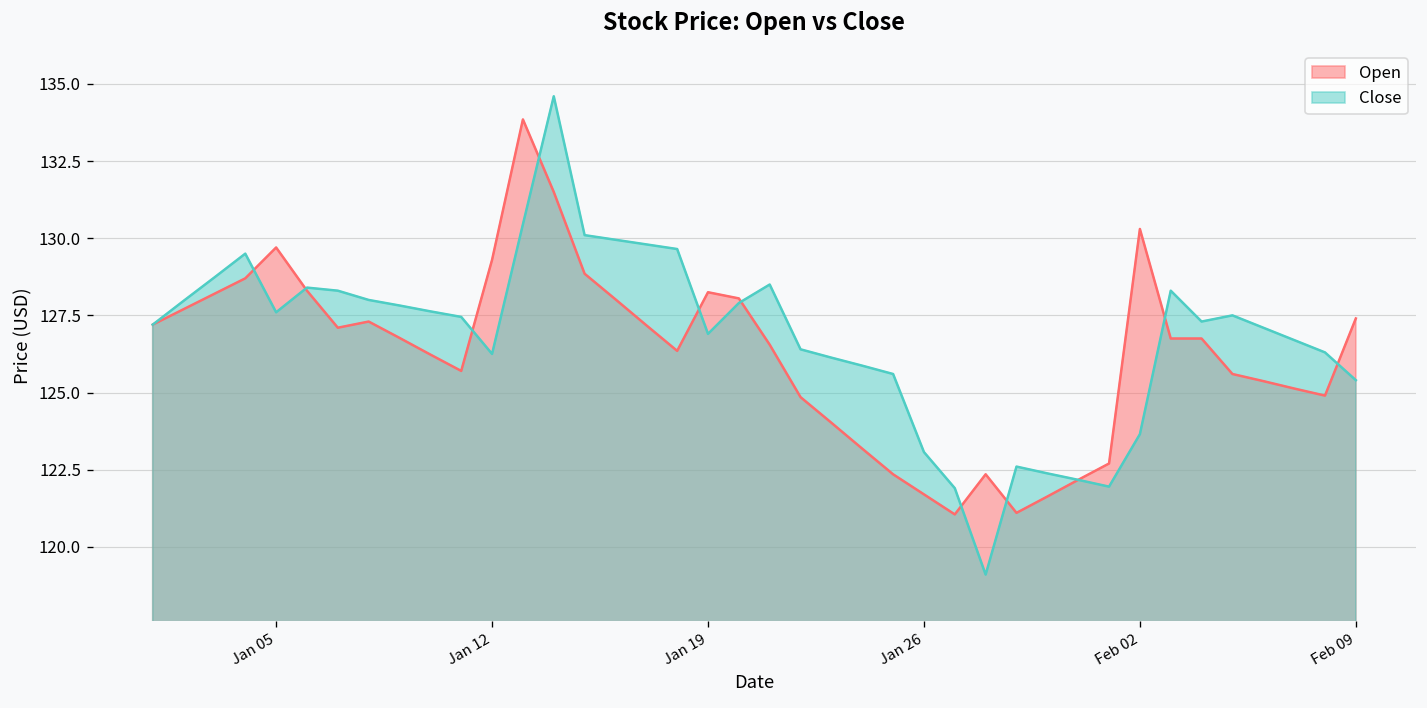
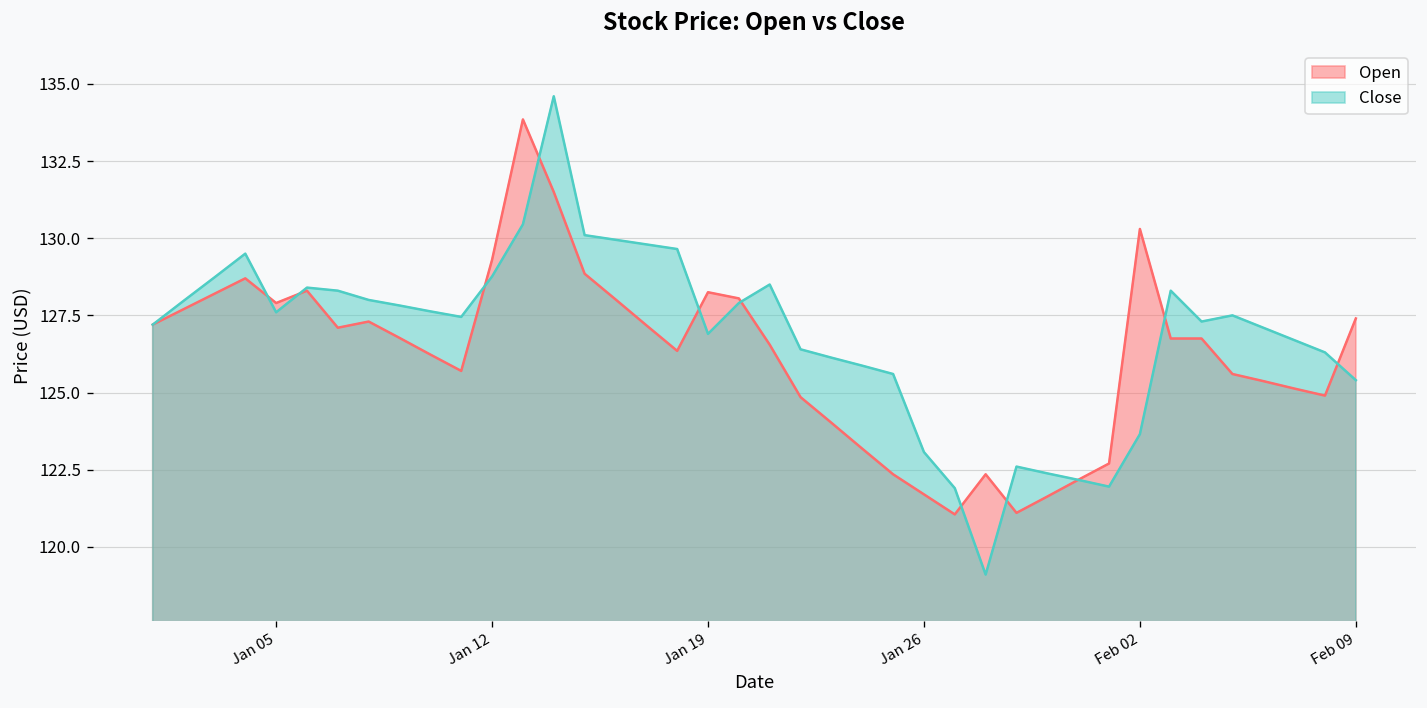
  {
    "Open": {
-     "Jan 05": 129.7,
+     "Jan 05": 127.9,
      "Jan 12": 129.3,
      "Jan 19": 128.3,
      "Jan 26": 121.7,
      "Feb 02": 130.3,
      "Feb 09": 127.4
    },
    "Close": {
      "Jan 05": 127.6,
-     "Jan 12": 126.3,
+     "Jan 12": 128.8,
      "Jan 19": 126.9,
      "Jan 26": 123.1,
      "Feb 02": 123.7,
      "Feb 09": 125.4
    }
  }
